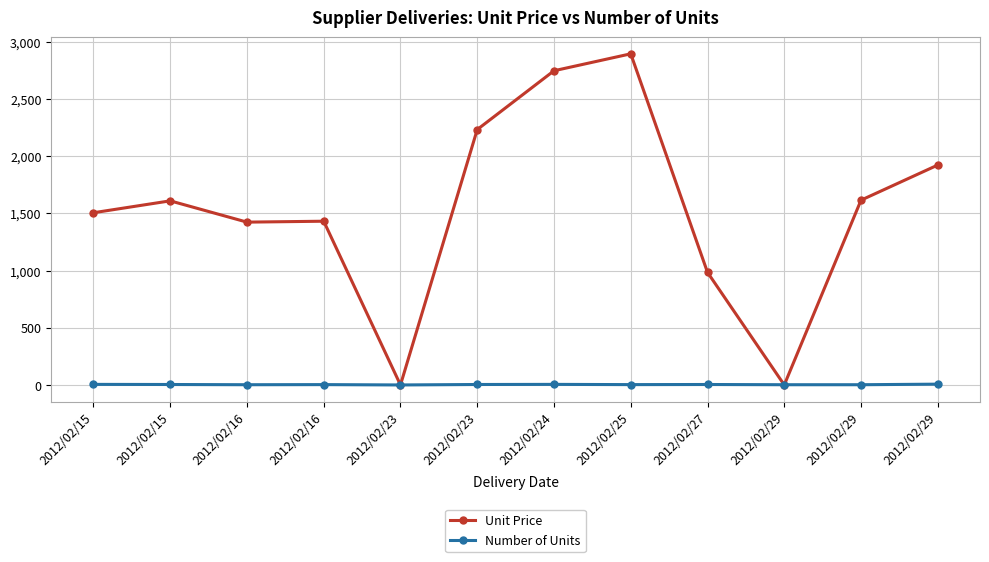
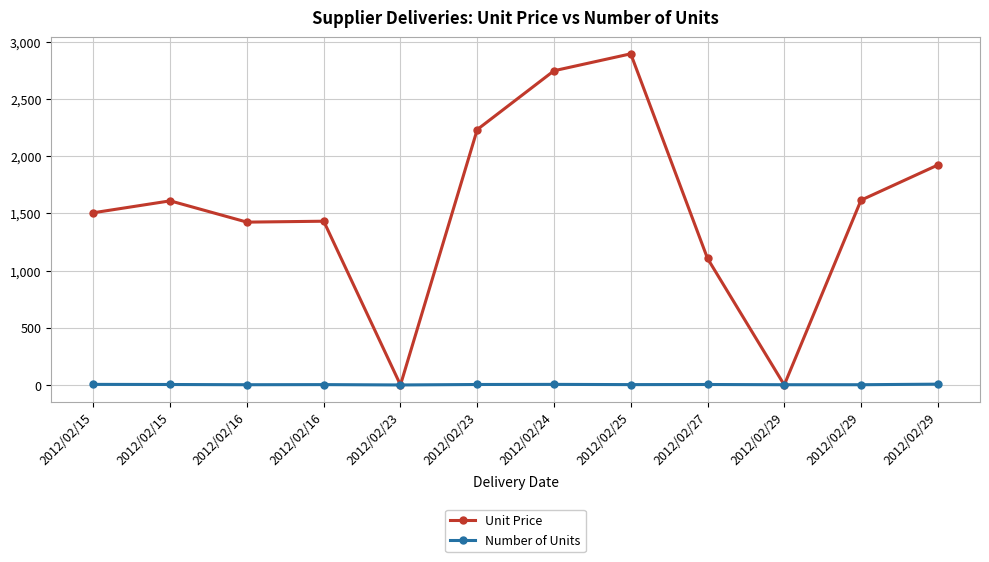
  {
    "Unit Price": {
      "2012/02/24": "2,750",
      "2012/02/25": "2,890",
-     "2012/02/27": "980"
+     "2012/02/27": "1,110"
    },
    "Number of Units": {
      "2012/02/24": "10",
      "2012/02/25": "0",
      "2012/02/27": "0"
    }
  }
